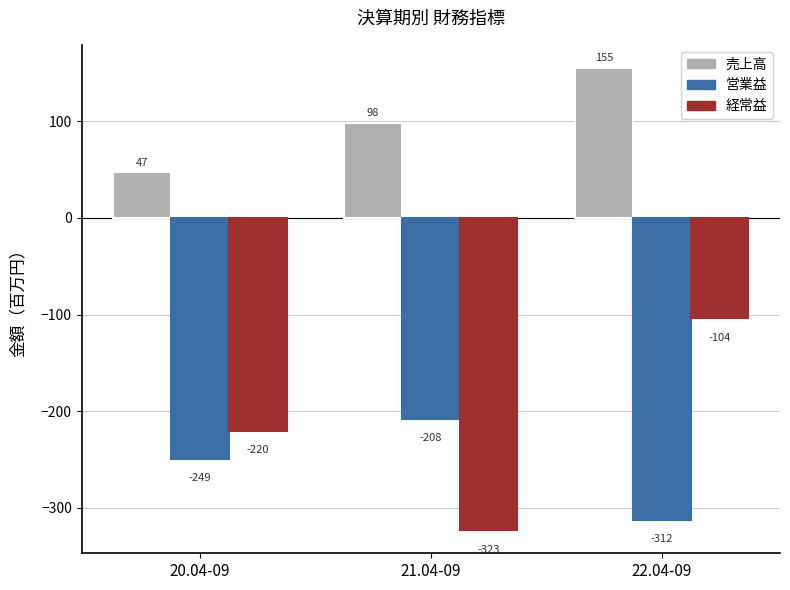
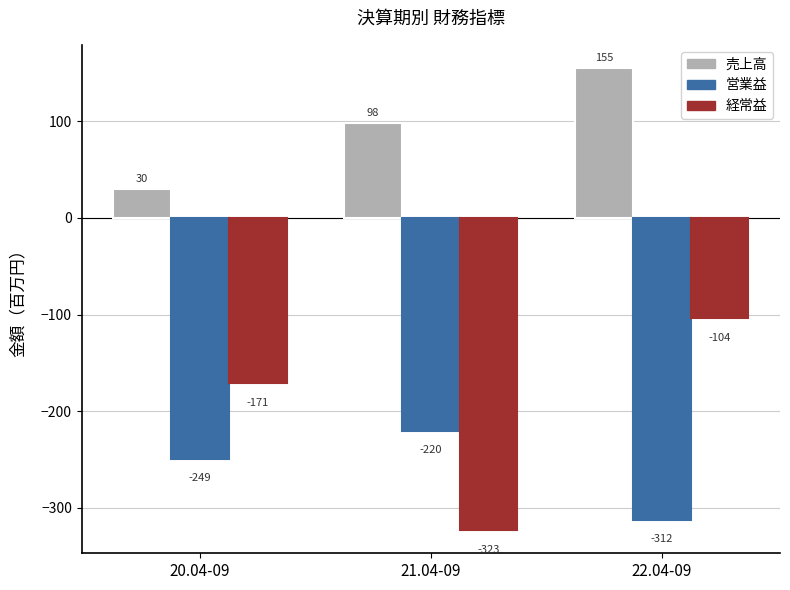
  {
    "売上高": {
-     "20.04-09": 47,
+     "20.04-09": 30,
      "21.04-09": 98,
      "22.04-09": 155
    },
    "営業益": {
      "20.04-09": -249,
-     "21.04-09": -208,
+     "21.04-09": -220,
      "22.04-09": -312
    },
    "経常益": {
-     "20.04-09": -220,
+     "20.04-09": -171,
      "21.04-09": -323,
      "22.04-09": -104
    }
  }
